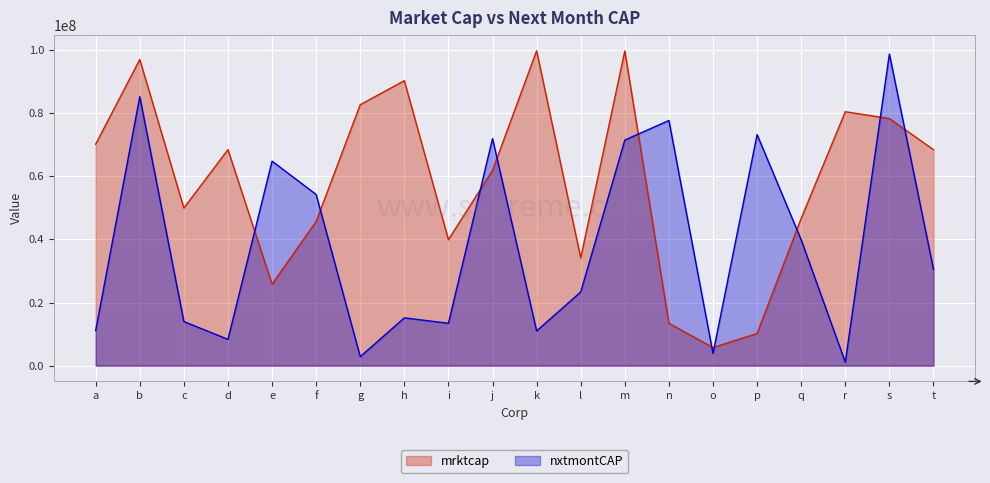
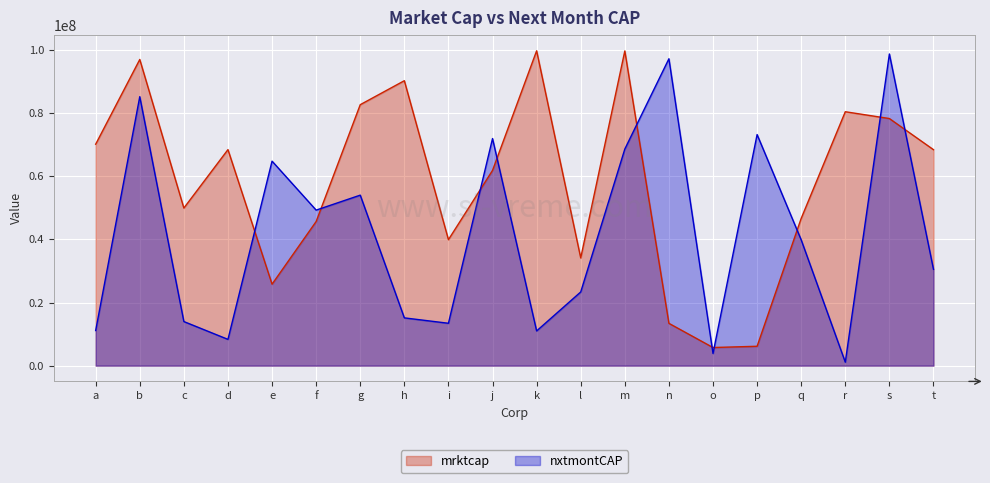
  {
    "mrktcap": {
      "a": 70000000,
      "b": 97000000,
      "c": 50000000,
      "d": 68000000,
      "e": 26000000,
      "f": 46000000,
      "g": 83000000,
      "h": 90000000,
      "i": 40000000,
      "j": 62000000,
      "k": 100000000,
      "l": 34000000,
      "m": 100000000,
      "n": 13000000,
      "o": 6000000,
-     "p": 10000000,
+     "p": 6000000,
      "q": 47000000,
      "r": 80000000,
      "s": 78000000,
      "t": 68000000
    },
    "nxtmontCAP": {
      "a": 11000000,
      "b": 85000000,
      "c": 14000000,
      "d": 8000000,
      "e": 65000000,
-     "f": 54000000,
-     "g": 3000000,
+     "f": 49000000,
+     "g": 54000000,
      "h": 15000000,
      "i": 13000000,
      "j": 72000000,
      "k": 11000000,
      "l": 23000000,
-     "m": 71000000,
-     "n": 78000000,
+     "m": 69000000,
+     "n": 97000000,
      "o": 4000000,
      "p": 73000000,
      "q": 40000000,
      "r": 1000000,
      "s": 99000000,
      "t": 31000000
    }
  }
